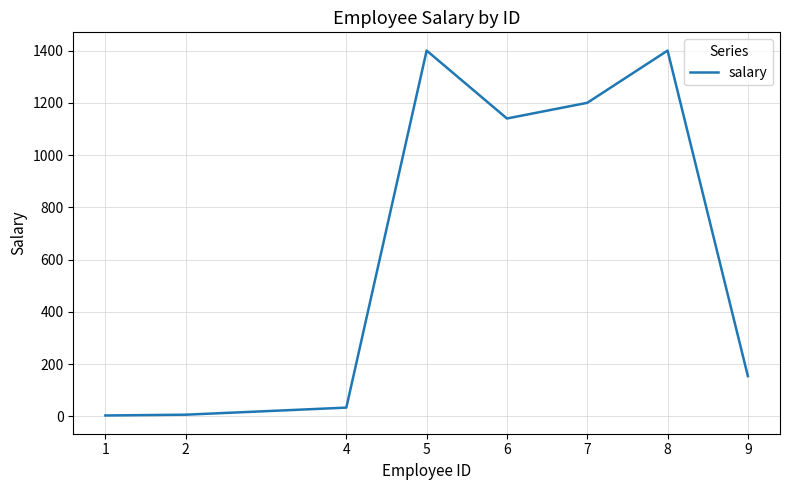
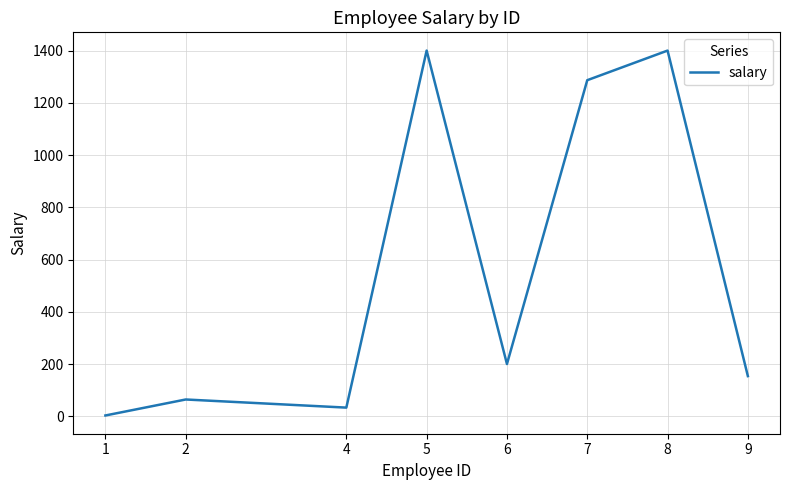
  {
    "1": 0,
-   "2": 10,
+   "2": 60,
    "4": 30,
    "5": 1400,
-   "6": 1140,
-   "7": 1200,
+   "6": 200,
+   "7": 1290,
    "8": 1400,
    "9": 150
  }
